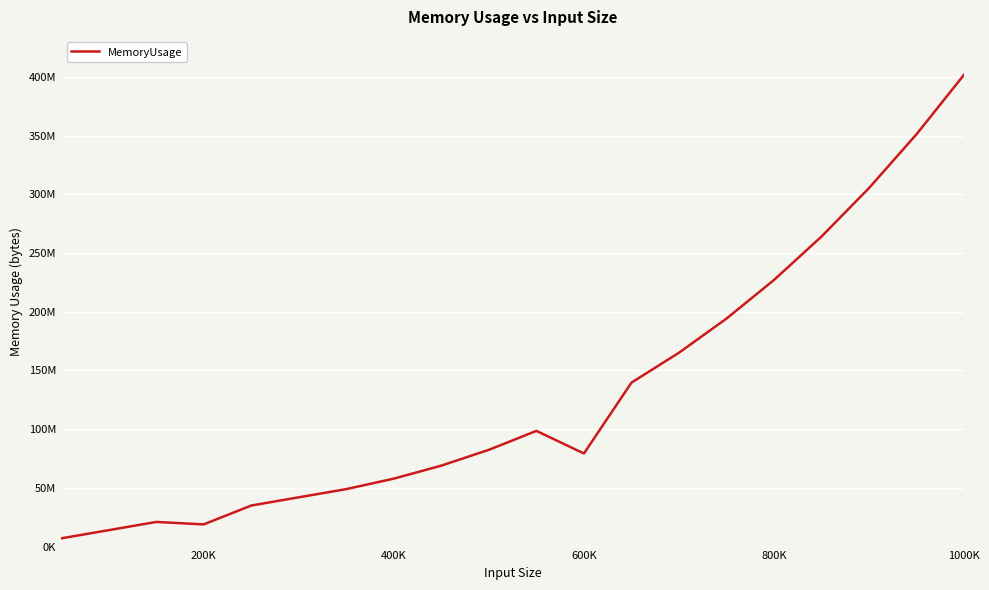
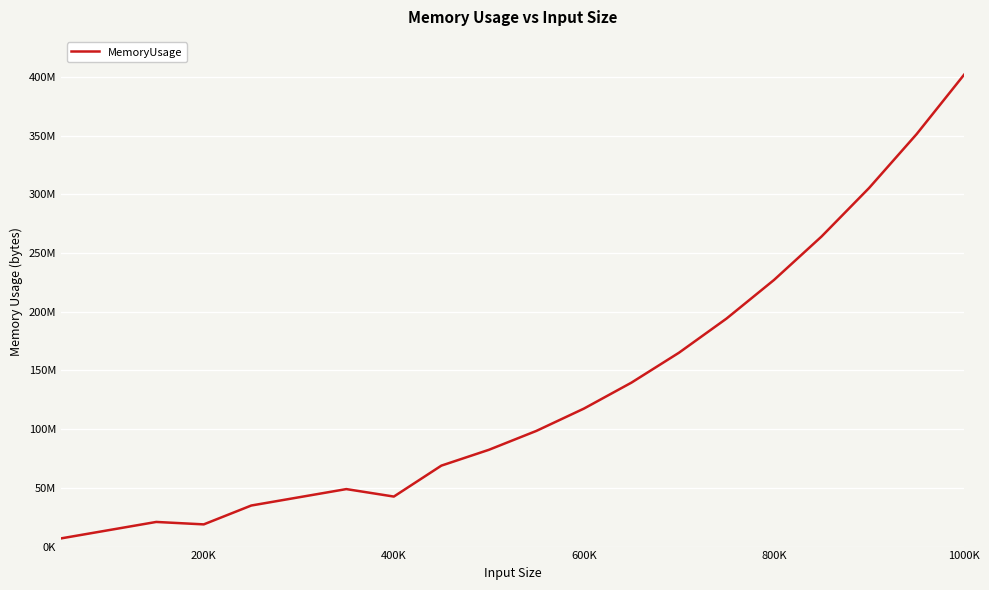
  {
    "200K": 19000000,
-   "400K": 58000000,
-   "600K": 79000000,
+   "400K": 43000000,
+   "600K": 118000000,
    "800K": 227000000,
    "1000K": 402000000
  }
